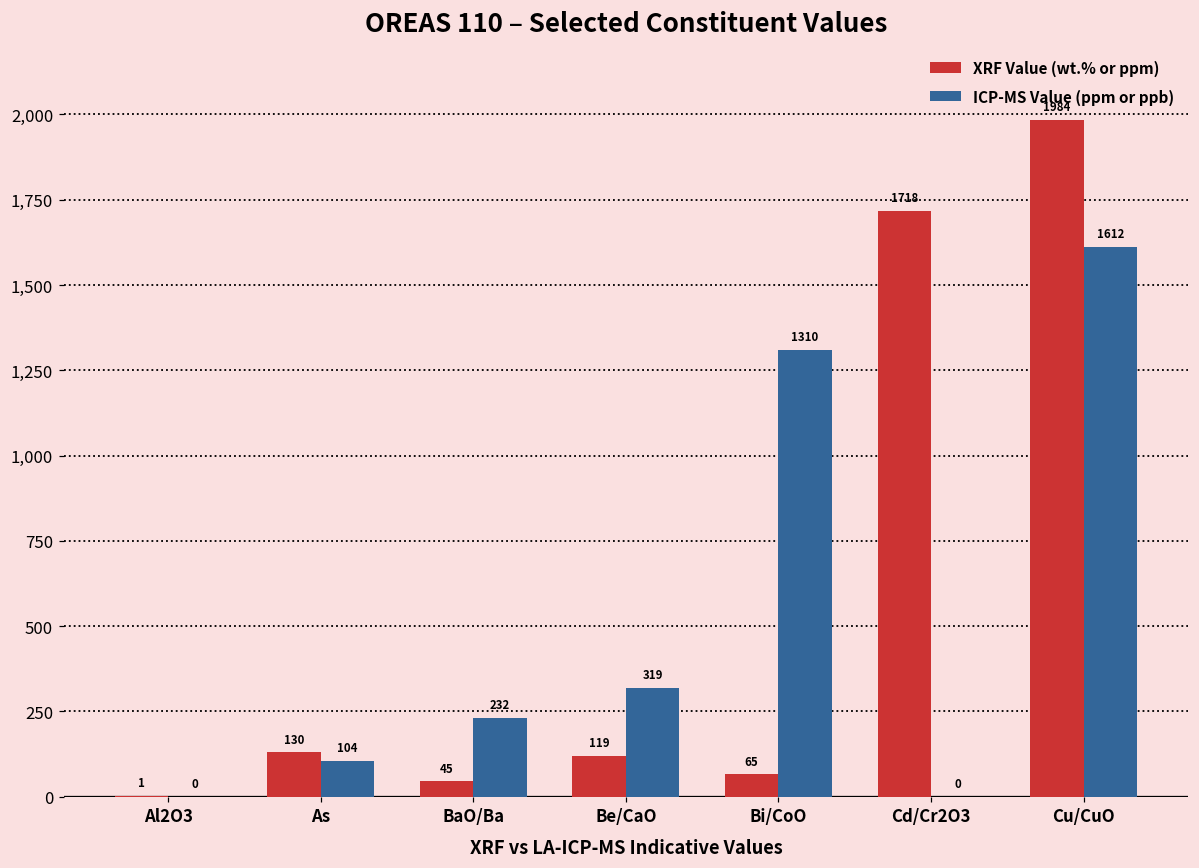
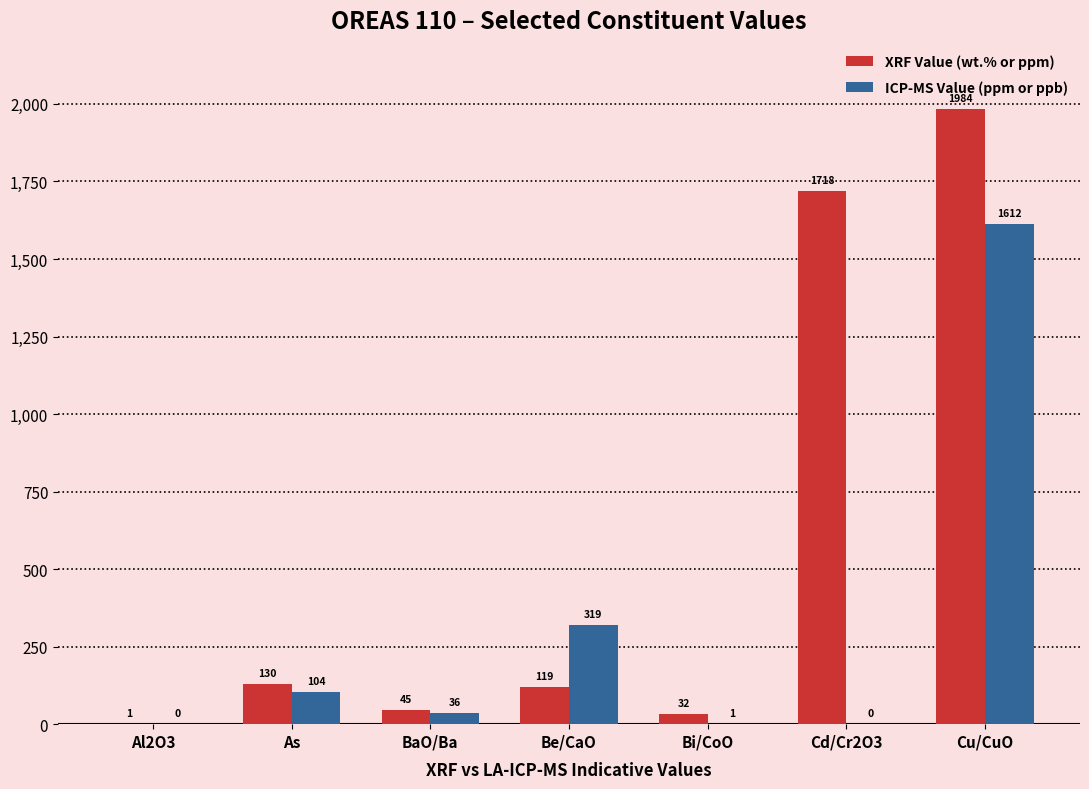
  {
    "XRF Value (wt.% or ppm)": {
      "Al2O3": 1,
      "As": 130,
      "BaO/Ba": 45,
      "Be/CaO": 119,
-     "Bi/CoO": 65,
+     "Bi/CoO": 32,
      "Cd/Cr2O3": 1718,
      "Cu/CuO": 1984
    },
    "ICP-MS Value (ppm or ppb)": {
      "Al2O3": 0,
      "As": 104,
-     "BaO/Ba": 232,
+     "BaO/Ba": 36,
      "Be/CaO": 319,
-     "Bi/CoO": 1310,
+     "Bi/CoO": 1,
      "Cd/Cr2O3": 0,
      "Cu/CuO": 1612
    }
  }
